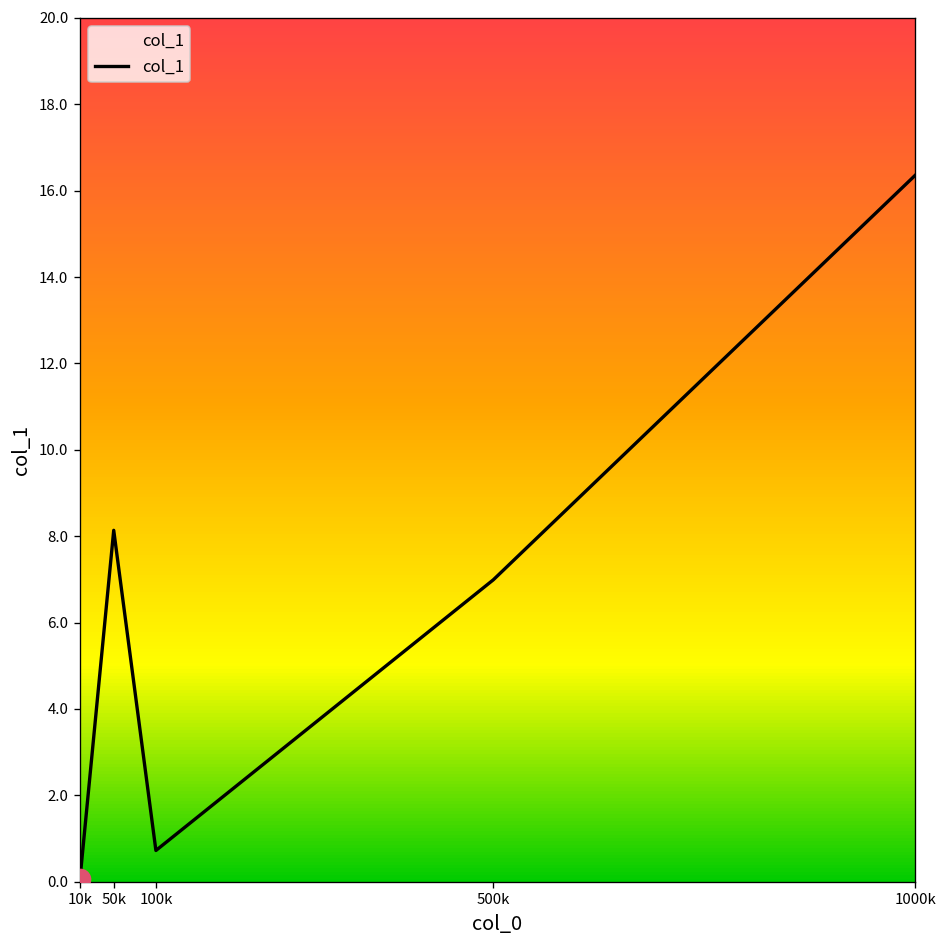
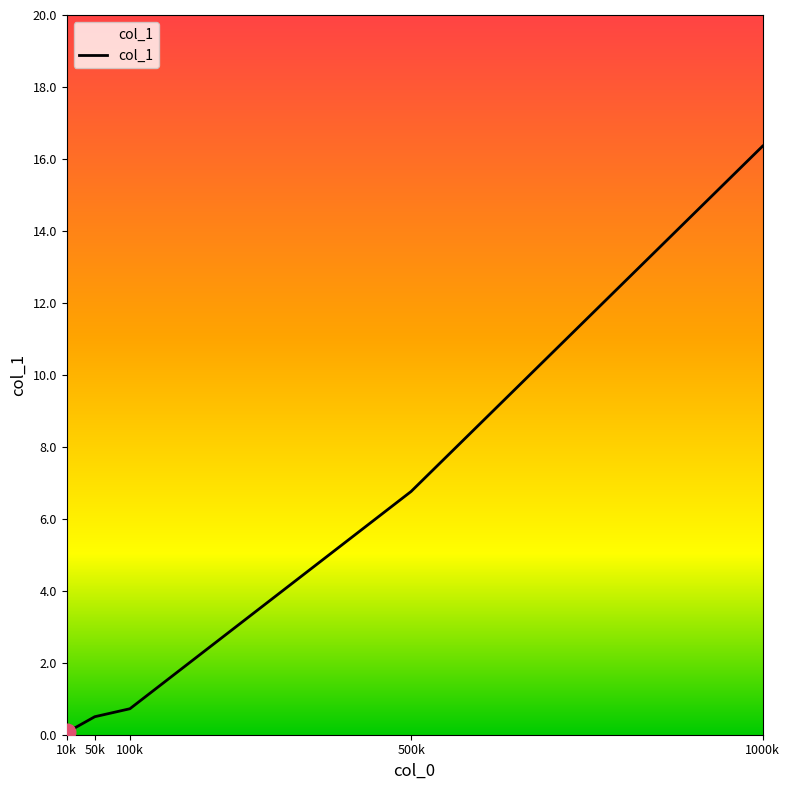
  {
    "col_1": {
-     "50k": 8.1,
+     "50k": 0.5,
      "100k": 0.7,
-     "500k": 7.0,
+     "500k": 6.8,
      "1000k": 16.4
    }
  }
